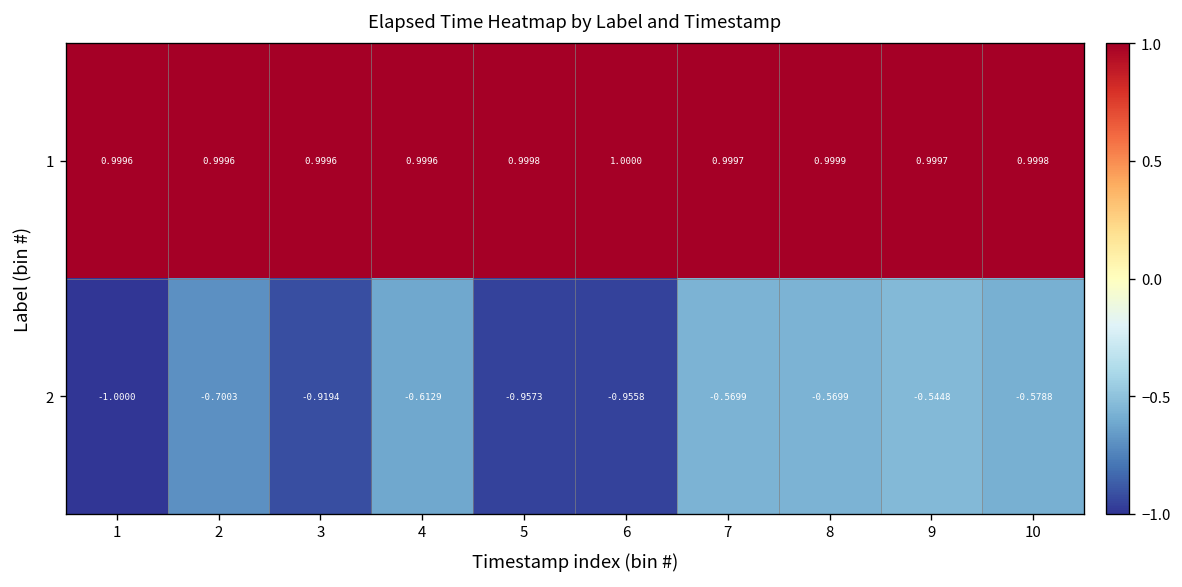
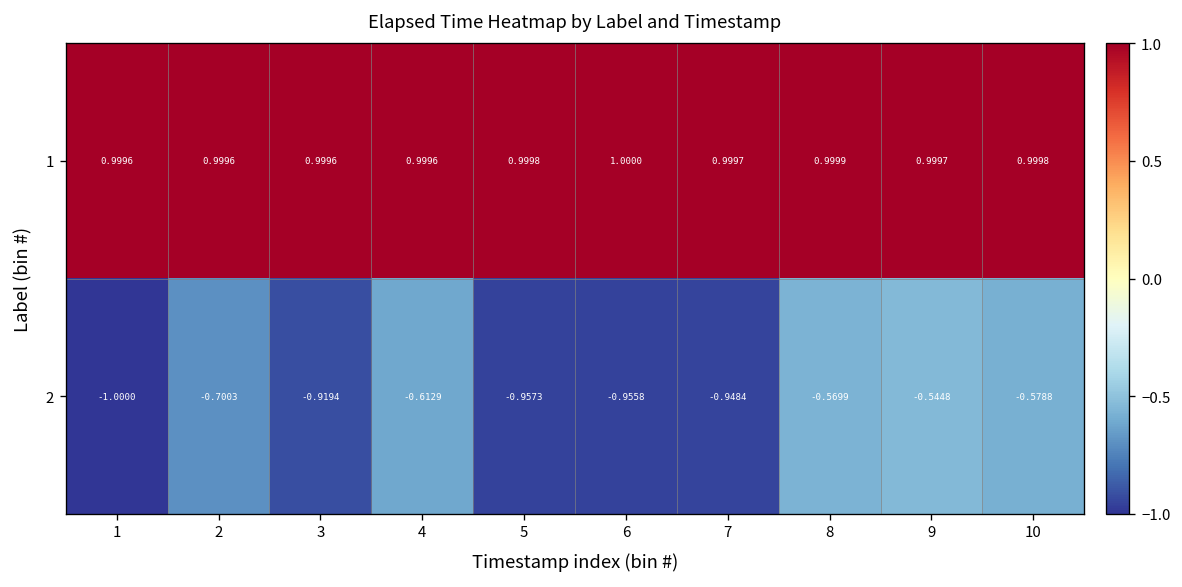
  {
    "1": {
      "1": 0.9996,
      "2": 0.9996,
      "3": 0.9996,
      "4": 0.9996,
      "5": 0.9998,
      "6": 1.0000,
      "7": 0.9997,
      "8": 0.9999,
      "9": 0.9997,
      "10": 0.9998
    },
    "2": {
      "1": -1.0000,
      "2": -0.7003,
      "3": -0.9194,
      "4": -0.6129,
      "5": -0.9573,
      "6": -0.9558,
-     "7": -0.5699,
+     "7": -0.9484,
      "8": -0.5699,
      "9": -0.5448,
      "10": -0.5788
    }
  }
